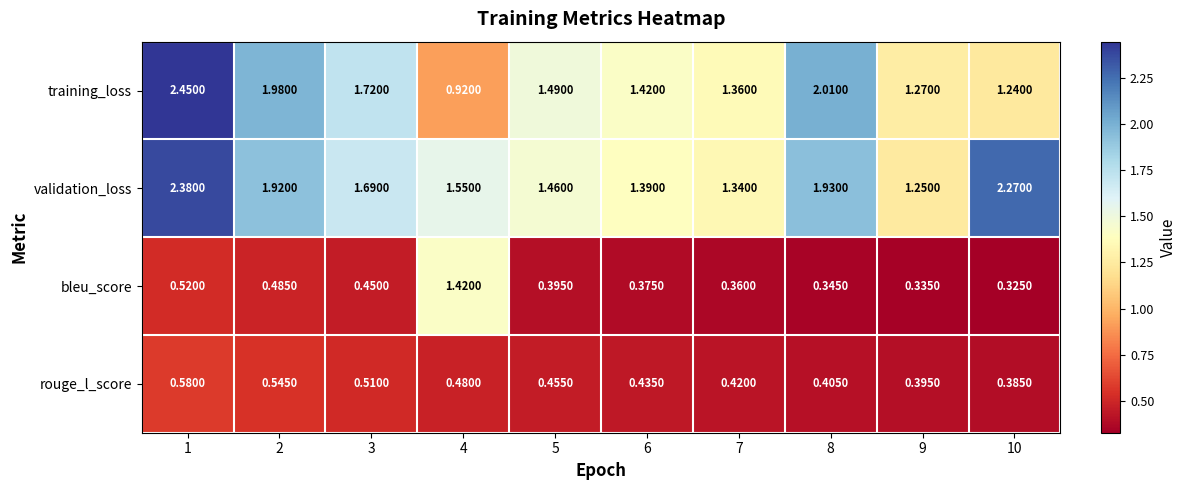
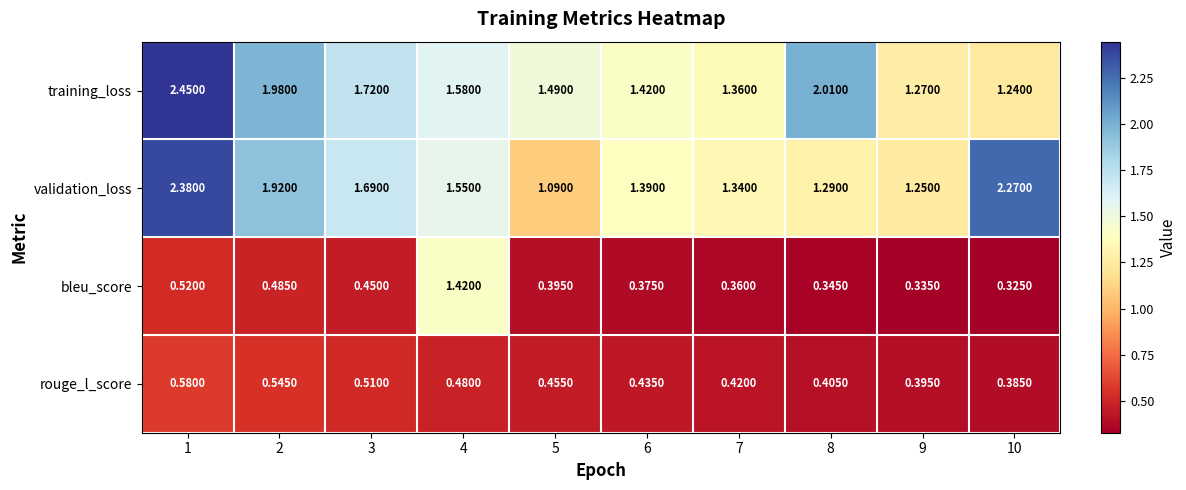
  {
    "training_loss": {
      "1": 2.4500,
      "2": 1.9800,
      "3": 1.7200,
-     "4": 0.9200,
+     "4": 1.5800,
      "5": 1.4900,
      "6": 1.4200,
      "7": 1.3600,
      "8": 2.0100,
      "9": 1.2700,
      "10": 1.2400
    },
    "validation_loss": {
      "1": 2.3800,
      "2": 1.9200,
      "3": 1.6900,
      "4": 1.5500,
-     "5": 1.4600,
+     "5": 1.0900,
      "6": 1.3900,
      "7": 1.3400,
-     "8": 1.9300,
+     "8": 1.2900,
      "9": 1.2500,
      "10": 2.2700
    },
    "bleu_score": {
      "1": 0.5200,
      "2": 0.4850,
      "3": 0.4500,
      "4": 1.4200,
      "5": 0.3950,
      "6": 0.3750,
      "7": 0.3600,
      "8": 0.3450,
      "9": 0.3350,
      "10": 0.3250
    },
    "rouge_l_score": {
      "1": 0.5800,
      "2": 0.5450,
      "3": 0.5100,
      "4": 0.4800,
      "5": 0.4550,
      "6": 0.4350,
      "7": 0.4200,
      "8": 0.4050,
      "9": 0.3950,
      "10": 0.3850
    }
  }
